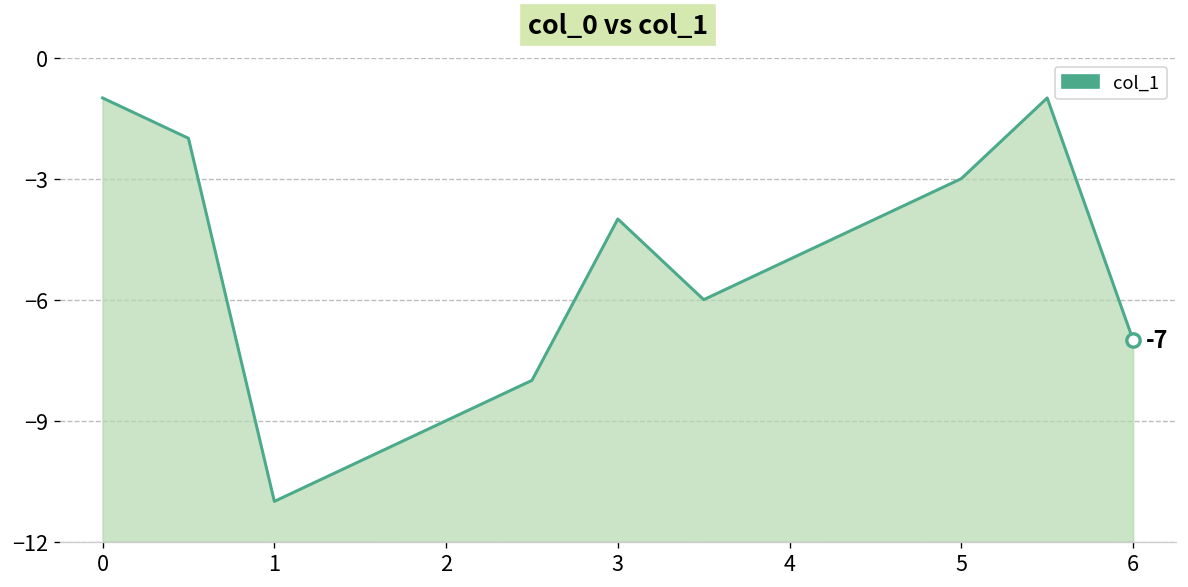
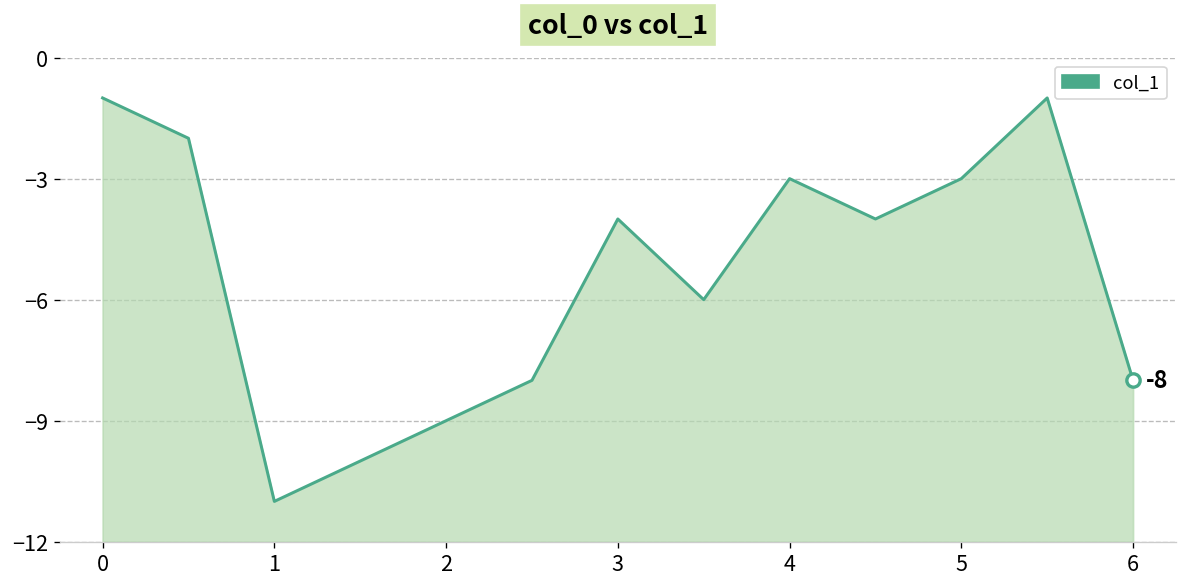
  {
    "col_1": {
-     "4": -5,
-     "6": -7
+     "4": -3,
+     "6": -8
    }
  }
